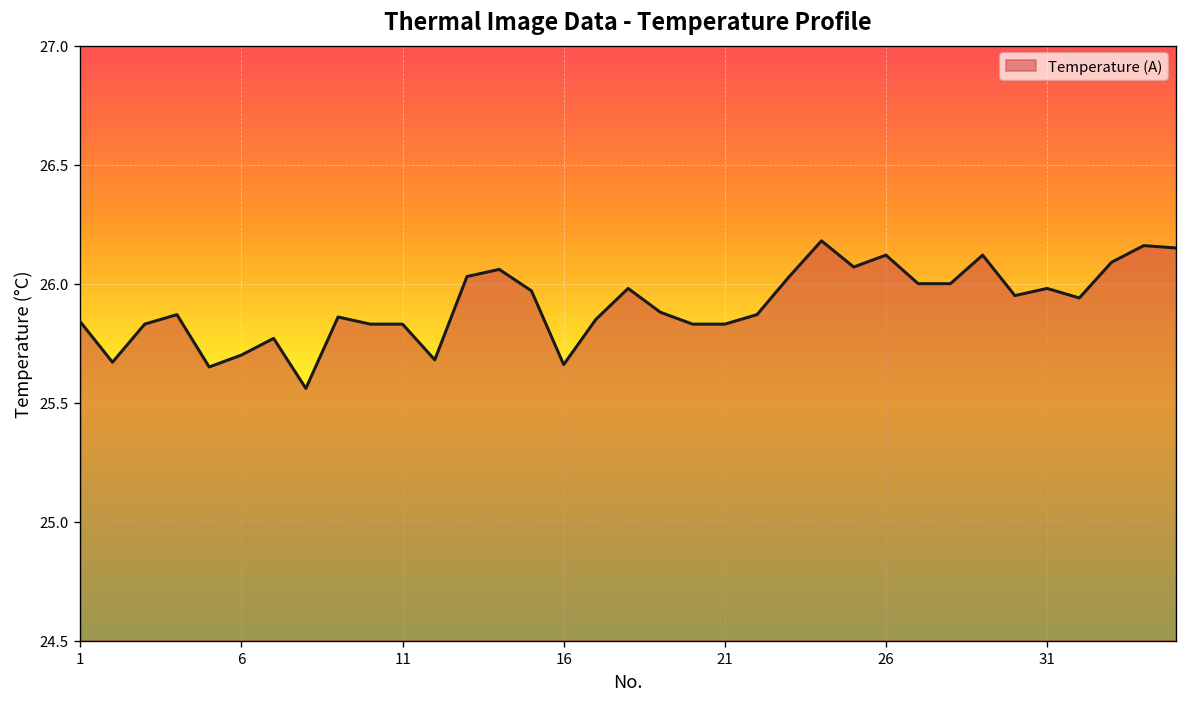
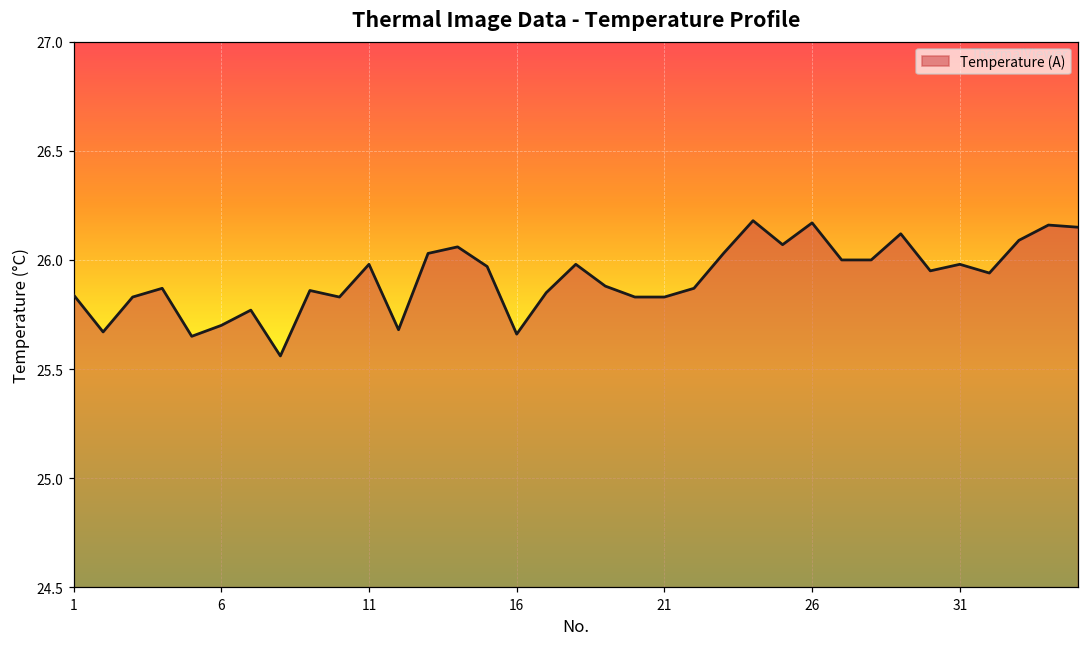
  {
    "1": 25.84,
    "6": 25.70,
-   "11": 25.83,
+   "11": 25.98,
    "16": 25.66,
    "21": 25.83,
-   "26": 26.12,
+   "26": 26.17,
    "31": 25.98
  }
